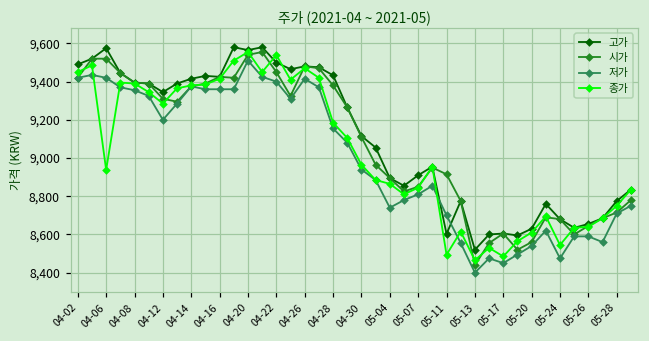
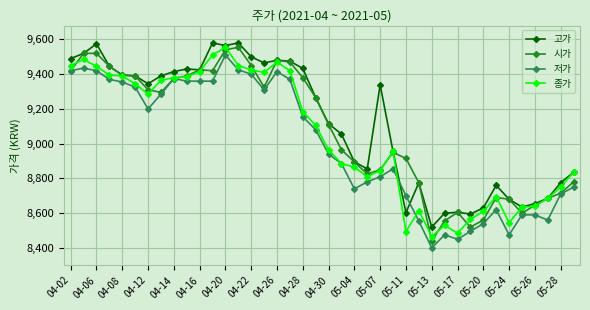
  {
    "고가": {
      "04-02": "9,490",
      "04-06": "9,580",
      "04-12": "9,350",
      "04-14": "9,420",
      "04-22": "9,500",
      "04-28": "9,430",
-     "05-07": "8,910",
+     "05-07": "9,340",
      "05-11": "8,600",
      "05-13": "8,520",
      "05-20": "8,630",
      "05-28": "8,780"
    },
    "종가": {
      "04-02": "9,450",
-     "04-06": "8,940",
+     "04-06": "9,450",
      "04-12": "9,290",
-     "04-22": "9,540",
+     "04-22": "9,430",
      "04-28": "9,190",
      "04-30": "8,970",
      "05-04": "8,870",
      "05-11": "8,490",
      "05-13": "8,470",
      "05-17": "8,490",
      "05-20": "8,610",
      "05-24": "8,550",
      "05-28": "8,750"
    }
  }
